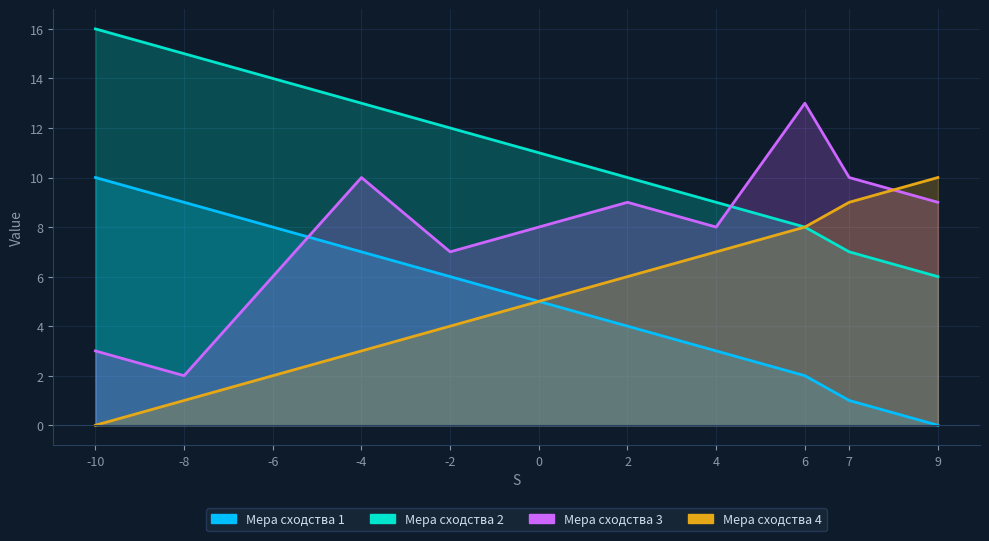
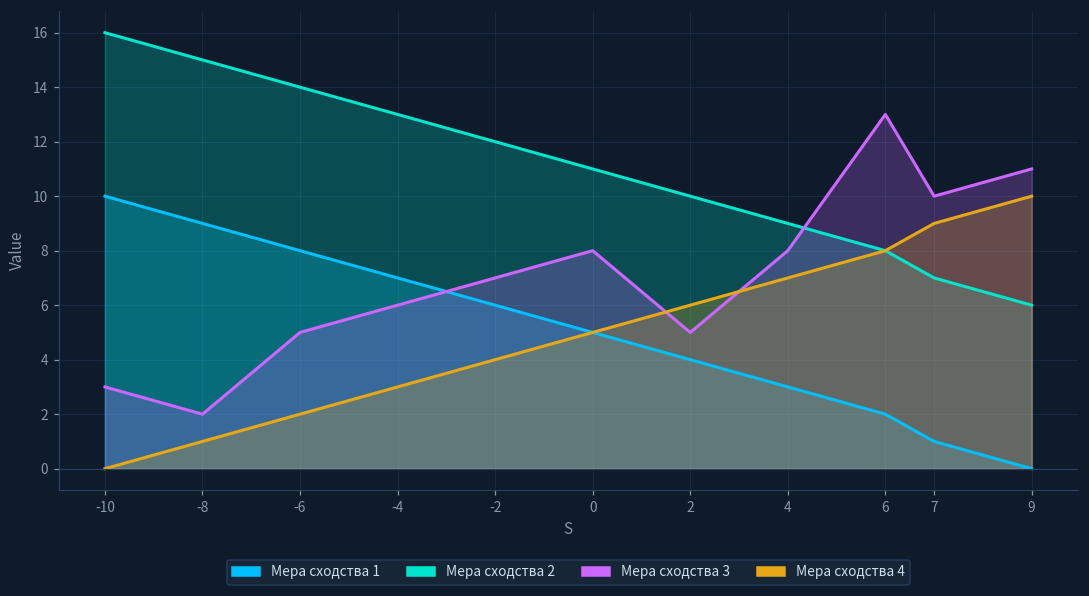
  {
    "Мера сходства 3": {
      "-10": 3,
      "-8": 2,
-     "-6": 6,
-     "-4": 10,
+     "-6": 5,
+     "-4": 6,
      "-2": 7,
      "0": 8,
-     "2": 9,
+     "2": 5,
      "4": 8,
      "6": 13,
      "7": 10,
-     "9": 9
+     "9": 11
    },
    "Мера сходства 4": {
      "-10": 0,
      "-8": 1,
      "-6": 2,
      "-4": 3,
      "-2": 4,
      "2": 6,
      "4": 7,
      "7": 9,
      "9": 10
    }
  }
